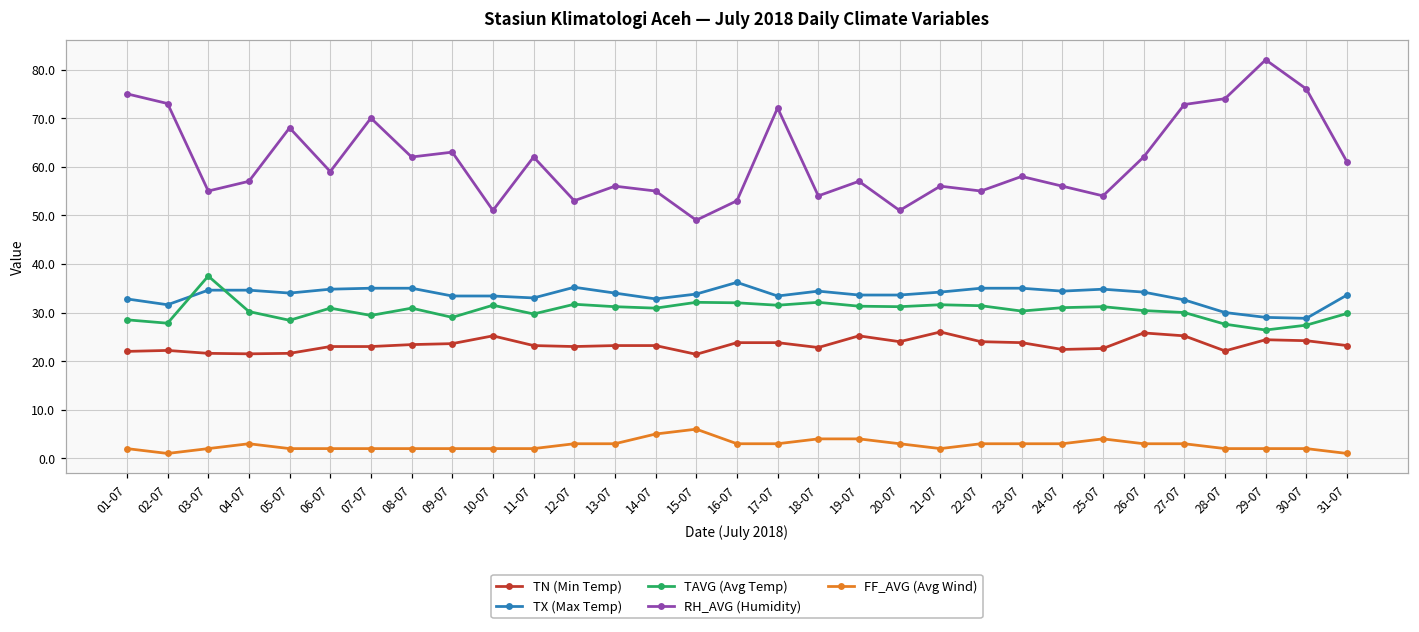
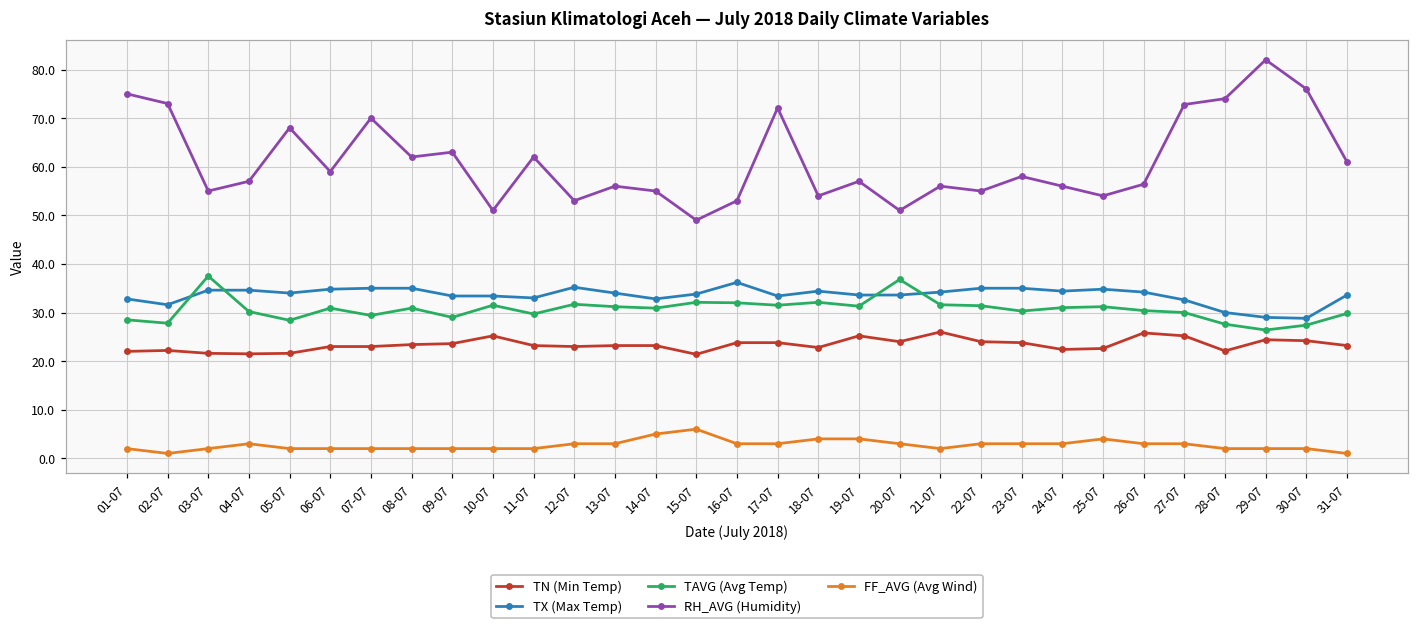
  {
    "TN (Min Temp)": {
      "01-07": 22,
      "02-07": 22,
      "03-07": 22,
      "04-07": 22,
      "05-07": 22,
      "06-07": 23,
      "07-07": 23,
      "08-07": 23,
      "09-07": 24,
      "10-07": 25,
      "11-07": 23,
      "12-07": 23,
      "13-07": 23,
      "14-07": 23,
      "15-07": 21,
      "16-07": 24,
      "17-07": 24,
      "18-07": 23,
      "19-07": 25,
      "20-07": 24,
      "21-07": 26,
      "22-07": 24,
      "23-07": 24,
      "24-07": 22,
      "25-07": 23,
      "26-07": 26,
      "27-07": 25,
      "28-07": 22,
      "29-07": 24,
      "30-07": 24,
      "31-07": 23
    },
    "TX (Max Temp)": {
      "01-07": 33,
      "02-07": 32,
      "03-07": 35,
      "04-07": 35,
      "05-07": 34,
      "06-07": 35,
      "07-07": 35,
      "08-07": 35,
      "09-07": 33,
      "10-07": 33,
      "11-07": 33,
      "12-07": 35,
      "13-07": 34,
      "14-07": 33,
      "15-07": 34,
      "16-07": 36,
      "17-07": 33,
      "18-07": 34,
      "19-07": 34,
      "20-07": 34,
      "21-07": 34,
      "22-07": 35,
      "23-07": 35,
      "24-07": 34,
      "25-07": 35,
      "26-07": 34,
      "27-07": 33,
      "28-07": 30,
      "29-07": 29,
      "30-07": 29,
      "31-07": 34
    },
    "TAVG (Avg Temp)": {
      "01-07": 29,
      "02-07": 28,
      "03-07": 38,
      "04-07": 30,
      "05-07": 28,
      "06-07": 31,
      "07-07": 29,
      "08-07": 31,
      "09-07": 29,
      "10-07": 32,
      "11-07": 30,
      "12-07": 32,
      "13-07": 31,
      "14-07": 31,
      "15-07": 32,
      "16-07": 32,
      "17-07": 32,
      "18-07": 32,
      "19-07": 31,
-     "20-07": 31,
+     "20-07": 37,
      "21-07": 32,
      "22-07": 31,
      "23-07": 30,
      "24-07": 31,
      "25-07": 31,
      "26-07": 30,
      "27-07": 30,
      "28-07": 28,
      "29-07": 26,
      "30-07": 27,
      "31-07": 30
    },
    "RH_AVG (Humidity)": {
      "01-07": 75,
      "02-07": 73,
      "03-07": 55,
      "04-07": 57,
      "05-07": 68,
      "06-07": 59,
      "07-07": 70,
      "08-07": 62,
      "09-07": 63,
      "10-07": 51,
      "11-07": 62,
      "12-07": 53,
      "13-07": 56,
      "14-07": 55,
      "15-07": 49,
      "16-07": 53,
      "17-07": 72,
      "18-07": 54,
      "19-07": 57,
      "20-07": 51,
      "21-07": 56,
      "22-07": 55,
      "23-07": 58,
      "24-07": 56,
      "25-07": 54,
-     "26-07": 62,
+     "26-07": 56,
      "27-07": 73,
      "28-07": 74,
      "29-07": 82,
      "30-07": 76,
      "31-07": 61
    },
    "FF_AVG (Avg Wind)": {
      "01-07": 2,
      "02-07": 1,
      "03-07": 2,
      "04-07": 3,
      "05-07": 2,
      "06-07": 2,
      "07-07": 2,
      "08-07": 2,
      "09-07": 2,
      "10-07": 2,
      "11-07": 2,
      "12-07": 3,
      "13-07": 3,
      "14-07": 5,
      "15-07": 6,
      "16-07": 3,
      "17-07": 3,
      "18-07": 4,
      "19-07": 4,
      "20-07": 3,
      "21-07": 2,
      "22-07": 3,
      "23-07": 3,
      "24-07": 3,
      "25-07": 4,
      "26-07": 3,
      "27-07": 3,
      "28-07": 2,
      "29-07": 2,
      "30-07": 2,
      "31-07": 1
    }
  }
